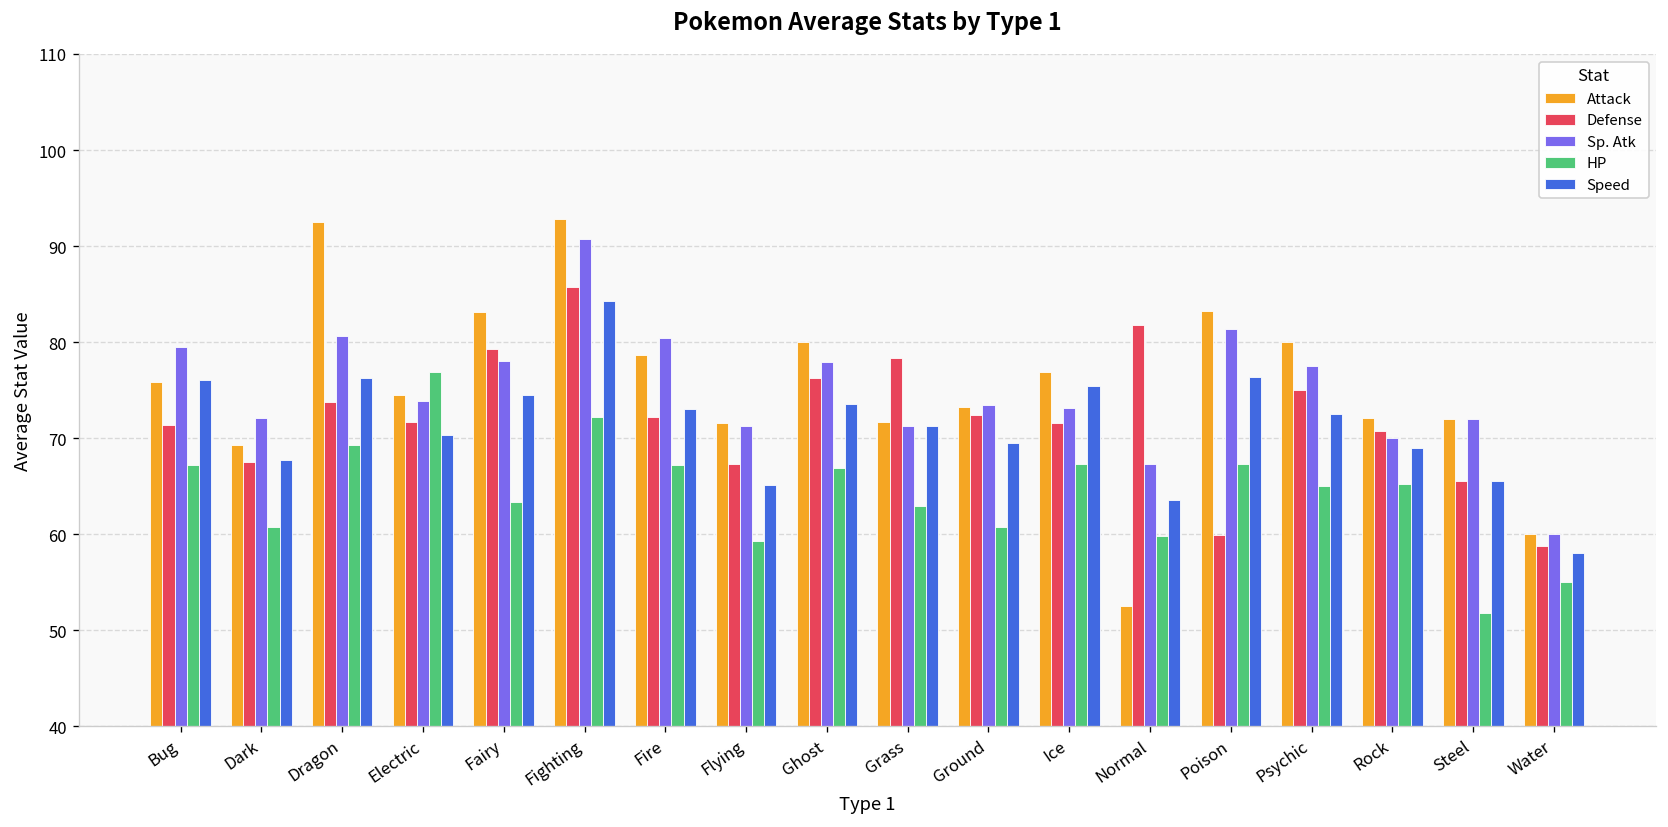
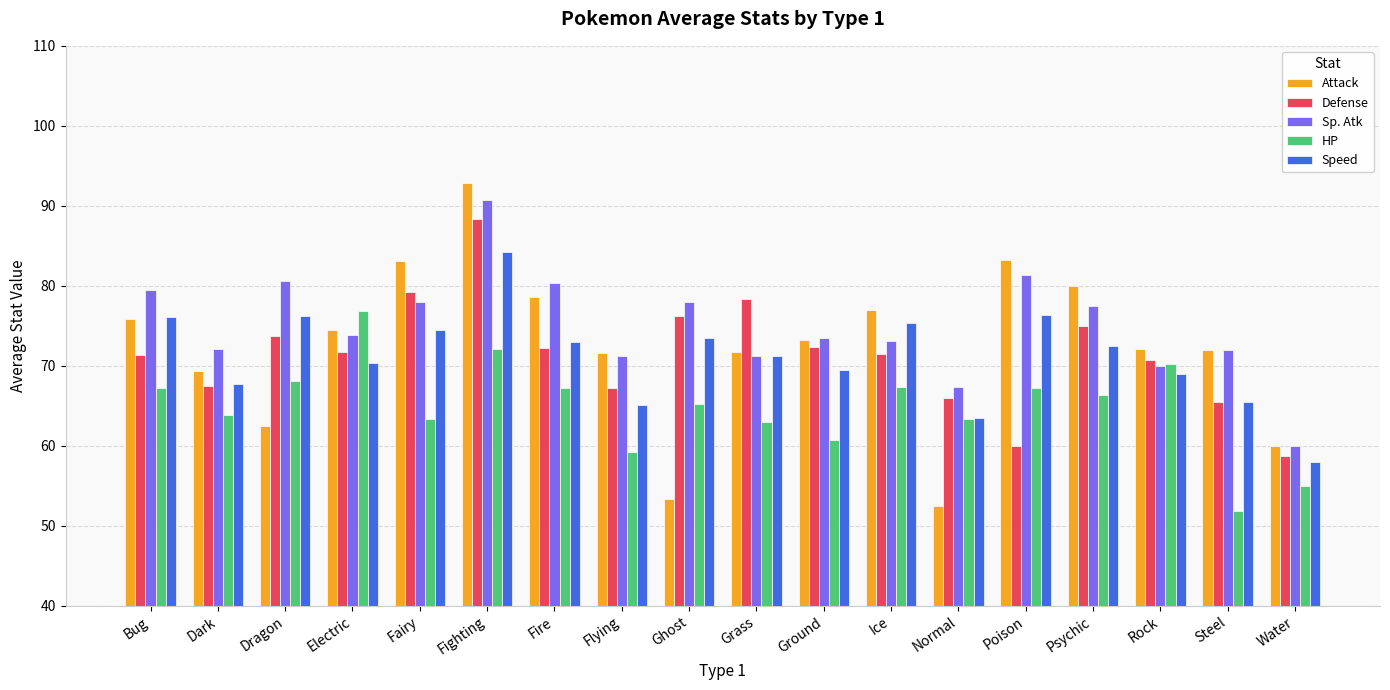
  {
    "Attack": {
      "Bug": 76,
      "Dark": 69,
-     "Dragon": 93,
+     "Dragon": 63,
      "Electric": 75,
      "Fairy": 83,
      "Fighting": 93,
      "Fire": 79,
      "Flying": 72,
-     "Ghost": 80,
+     "Ghost": 53,
      "Grass": 72,
      "Ground": 73,
      "Ice": 77,
      "Normal": 52,
      "Poison": 83,
      "Psychic": 80,
      "Rock": 72,
      "Steel": 72,
      "Water": 60
    },
    "Defense": {
      "Bug": 71,
      "Dark": 67,
      "Dragon": 74,
      "Electric": 72,
      "Fairy": 79,
-     "Fighting": 86,
+     "Fighting": 88,
      "Fire": 72,
      "Flying": 67,
      "Ghost": 76,
      "Grass": 78,
      "Ground": 72,
      "Ice": 72,
-     "Normal": 82,
+     "Normal": 66,
      "Poison": 60,
      "Psychic": 75,
      "Rock": 71,
      "Steel": 66,
      "Water": 59
    },
    "HP": {
      "Bug": 67,
-     "Dark": 61,
-     "Dragon": 69,
+     "Dark": 64,
+     "Dragon": 68,
      "Electric": 77,
      "Fairy": 63,
      "Fighting": 72,
      "Fire": 67,
      "Flying": 59,
-     "Ghost": 67,
+     "Ghost": 65,
      "Grass": 63,
      "Ground": 61,
      "Ice": 67,
-     "Normal": 60,
+     "Normal": 63,
      "Poison": 67,
-     "Psychic": 65,
-     "Rock": 65,
+     "Psychic": 66,
+     "Rock": 70,
      "Steel": 52,
      "Water": 55
    }
  }
